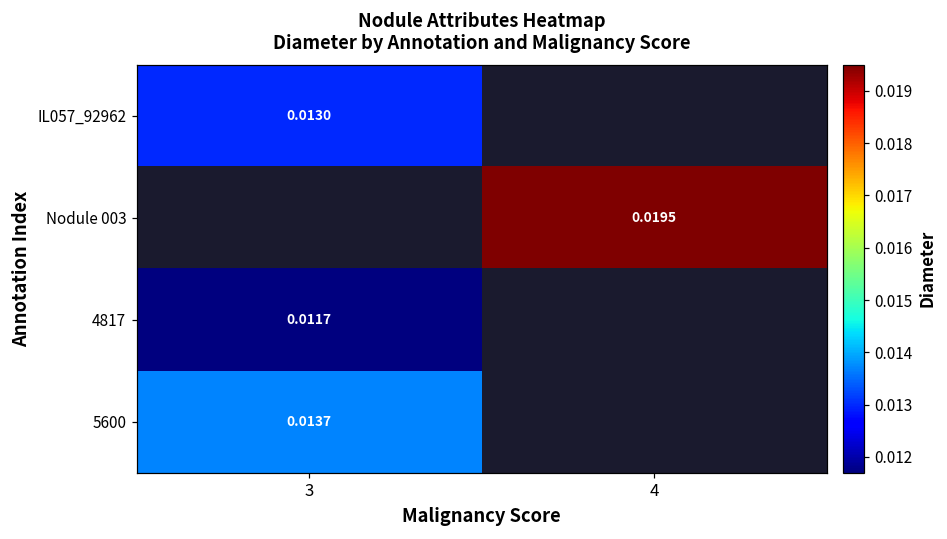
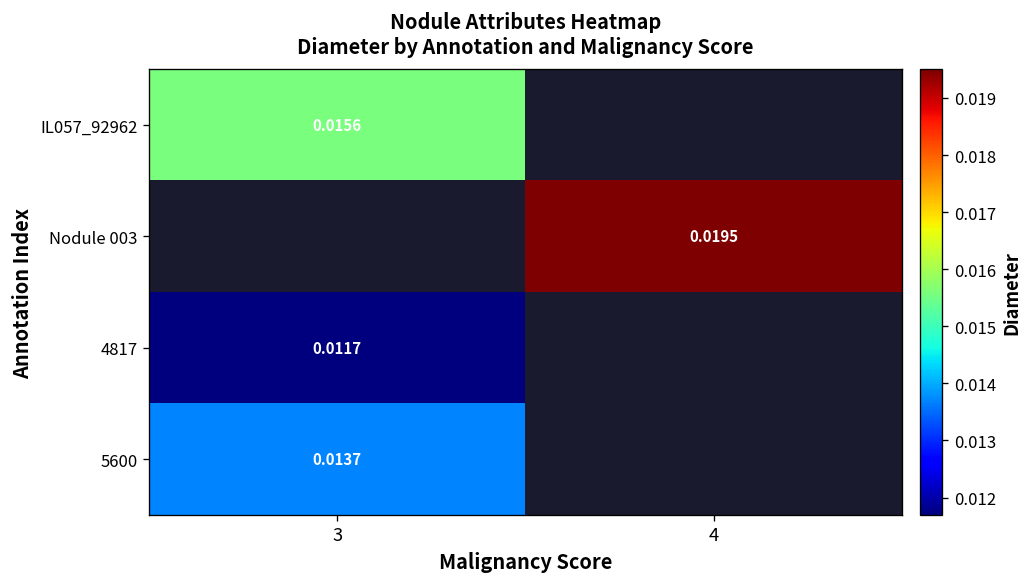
  {
    "IL057_92962": {
-     "3": 0.0130
+     "3": 0.0156
    },
    "Nodule 003": {
      "4": 0.0195
    },
    "4817": {
      "3": 0.0117
    },
    "5600": {
      "3": 0.0137
    }
  }
